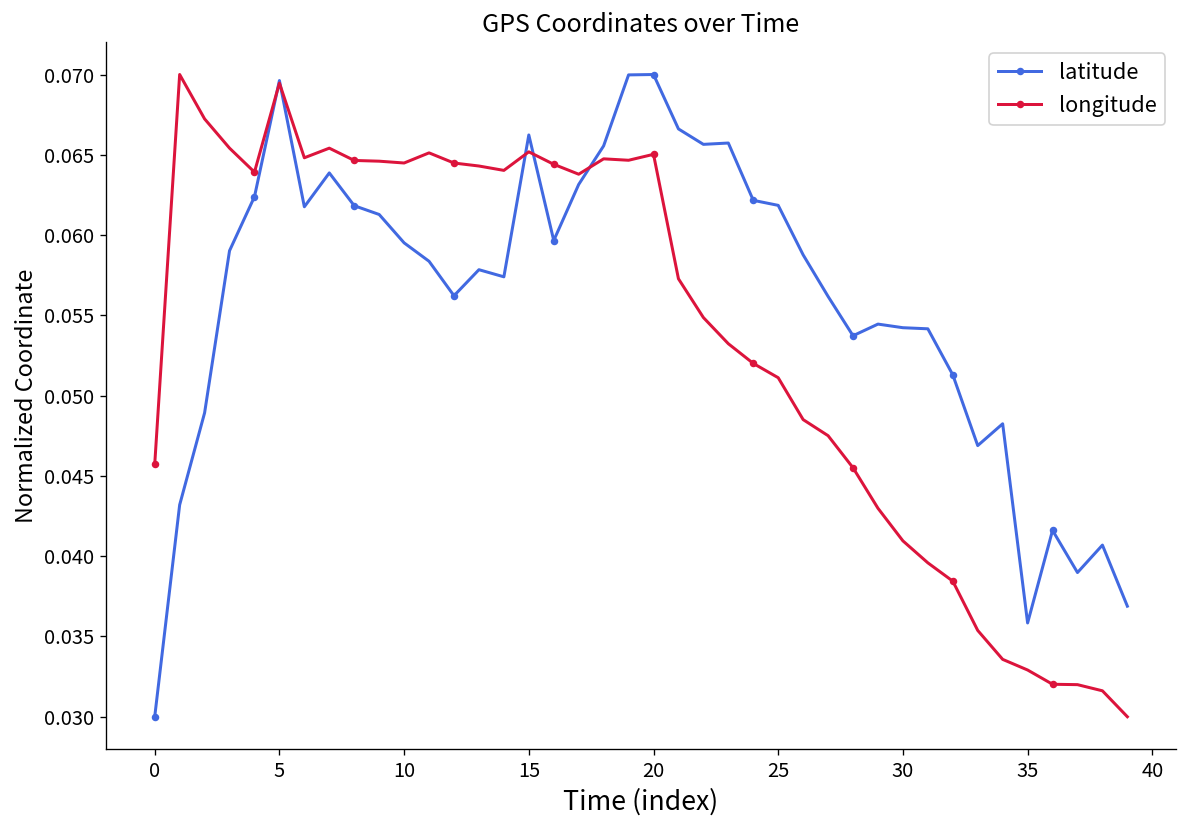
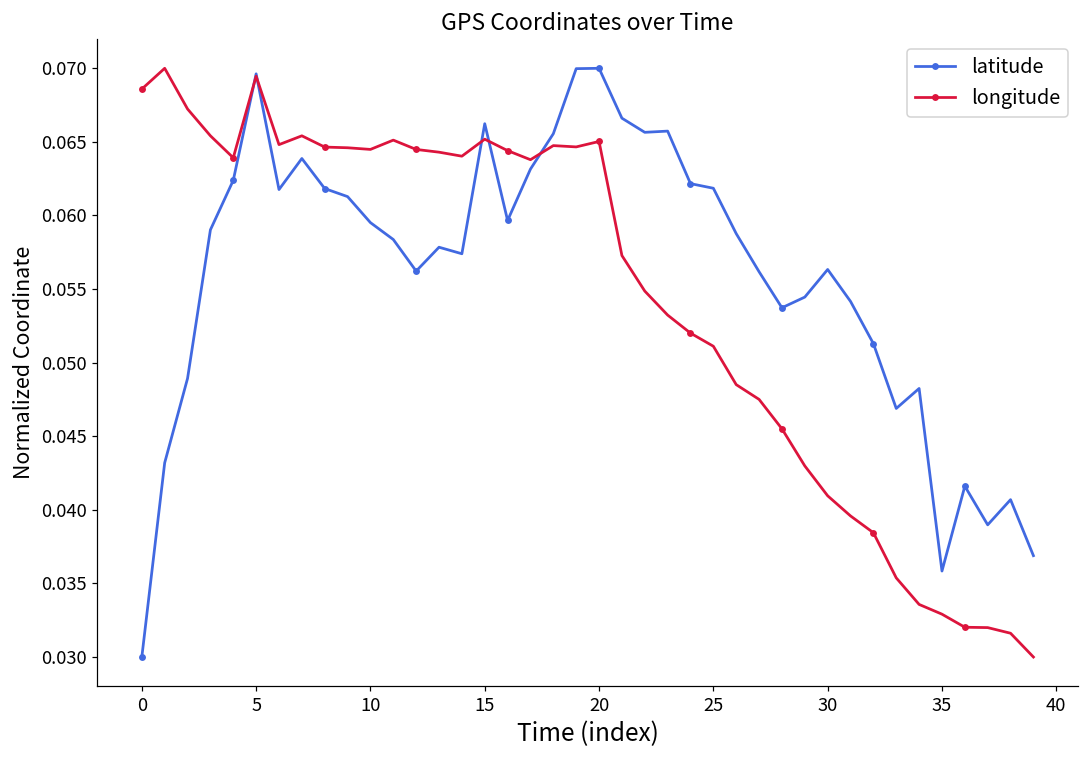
  {
    "latitude": {
      "0": 0.0300,
      "10": 0.0595,
      "15": 0.0662,
      "20": 0.0700,
      "25": 0.0619,
-     "30": 0.0542,
+     "30": 0.0563,
      "35": 0.0358
    },
    "longitude": {
-     "0": 0.0457,
+     "0": 0.0686,
      "10": 0.0645,
      "15": 0.0652,
      "20": 0.0650,
      "25": 0.0511,
      "30": 0.0410,
      "35": 0.0329
    }
  }
